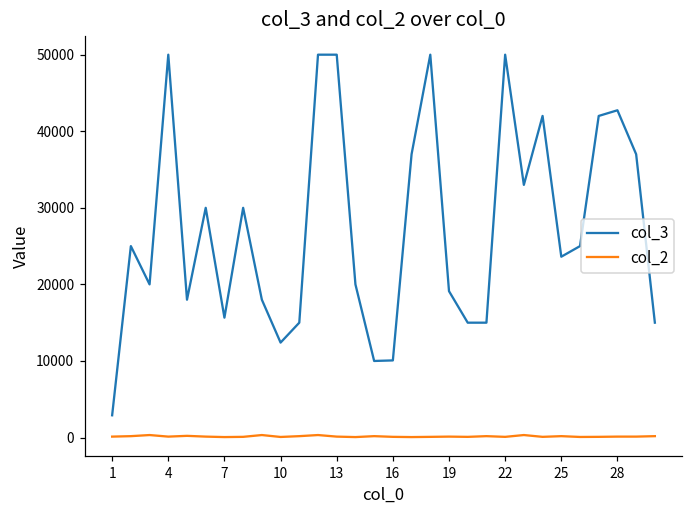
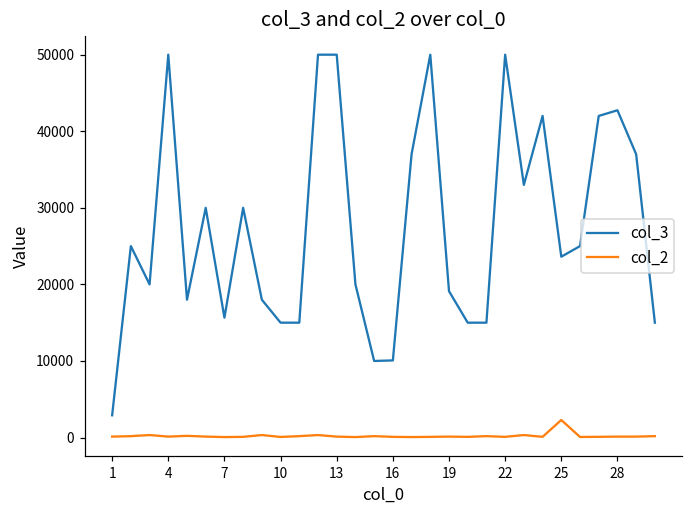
  {
    "col_3": {
      "1": 3000,
      "4": 50000,
      "7": 16000,
-     "10": 12000,
+     "10": 15000,
      "13": 50000,
      "16": 10000,
      "19": 19000,
      "22": 50000,
      "25": 24000,
      "28": 43000
    },
    "col_2": {
      "1": 0,
      "4": 0,
      "7": 0,
      "10": 0,
      "13": 0,
      "16": 0,
      "19": 0,
      "22": 0,
-     "25": 0,
+     "25": 2000,
      "28": 0
    }
  }
